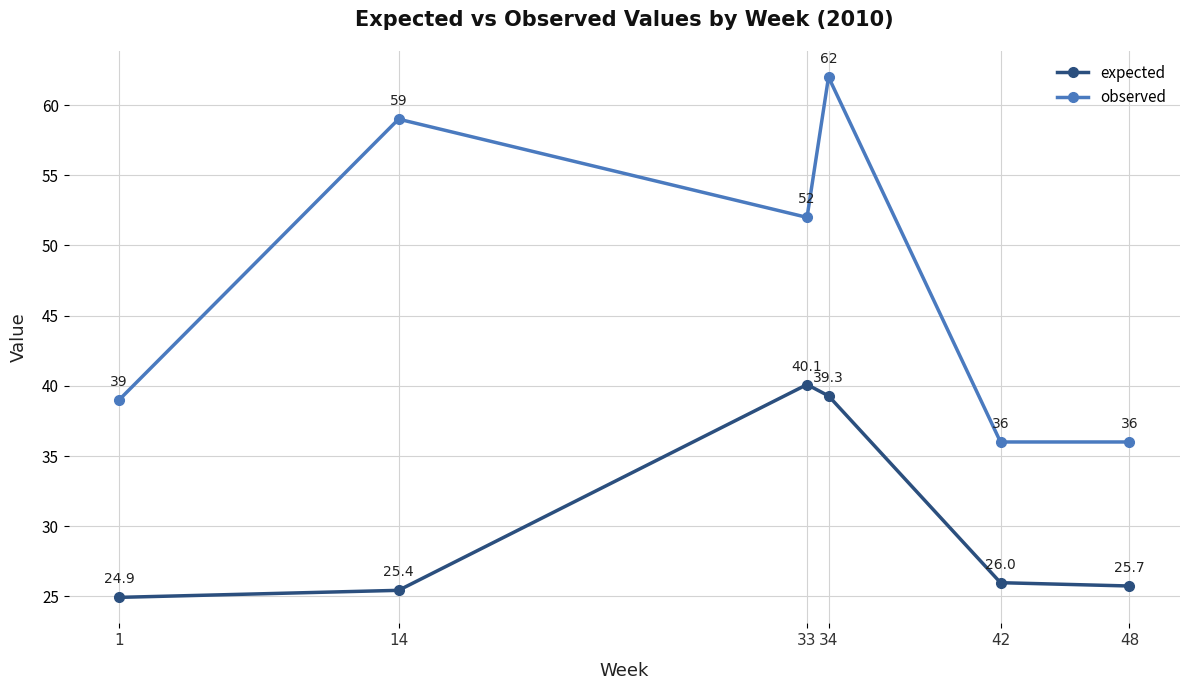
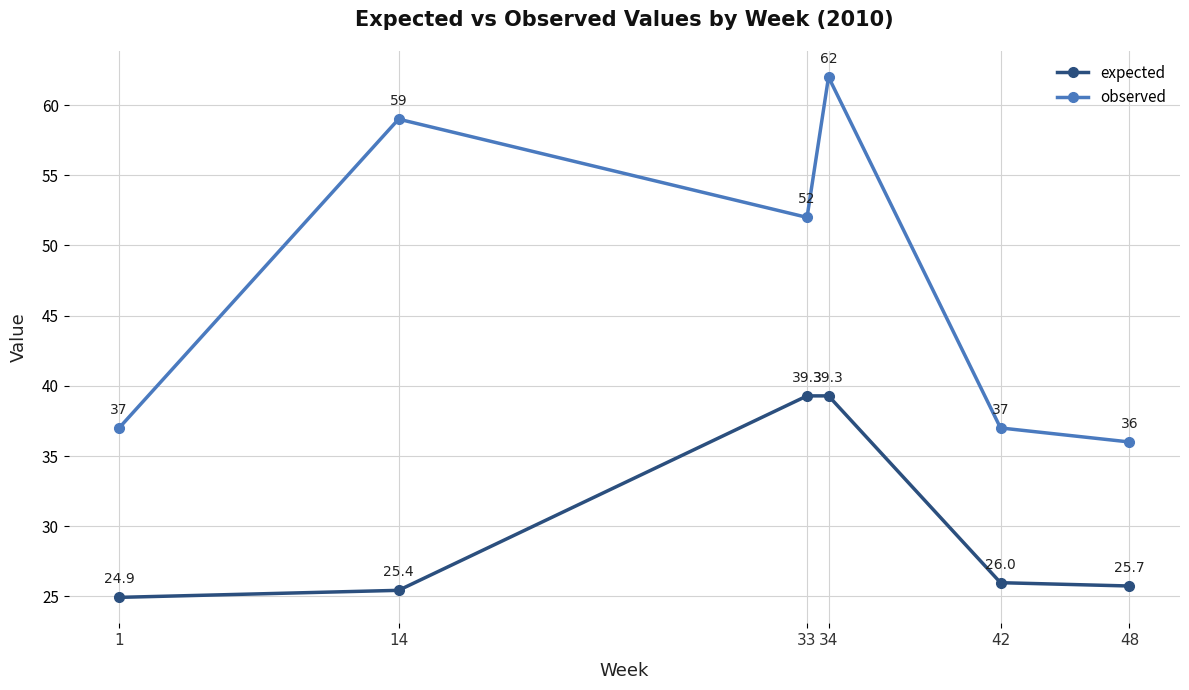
  {
    "expected": {
      "1": 24.9,
      "14": 25.4,
-     "33": 40.1,
+     "33": 39.3,
      "42": 26.0,
      "48": 25.7
    },
    "observed": {
-     "1": 39,
+     "1": 37,
      "14": 59,
      "33": 52,
      "34": 62,
-     "42": 36,
+     "42": 37,
      "48": 36
    }
  }
